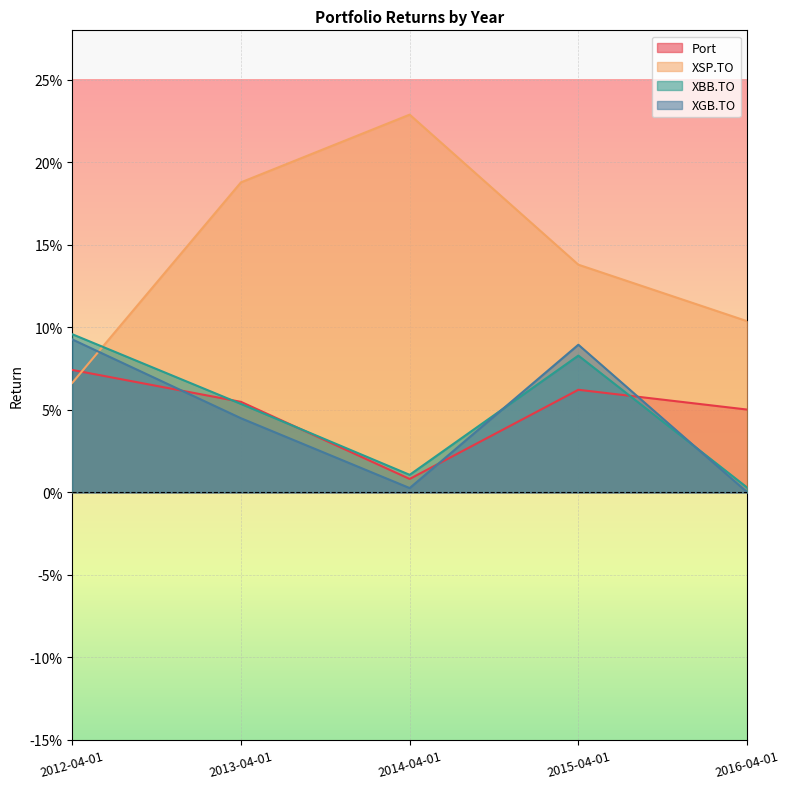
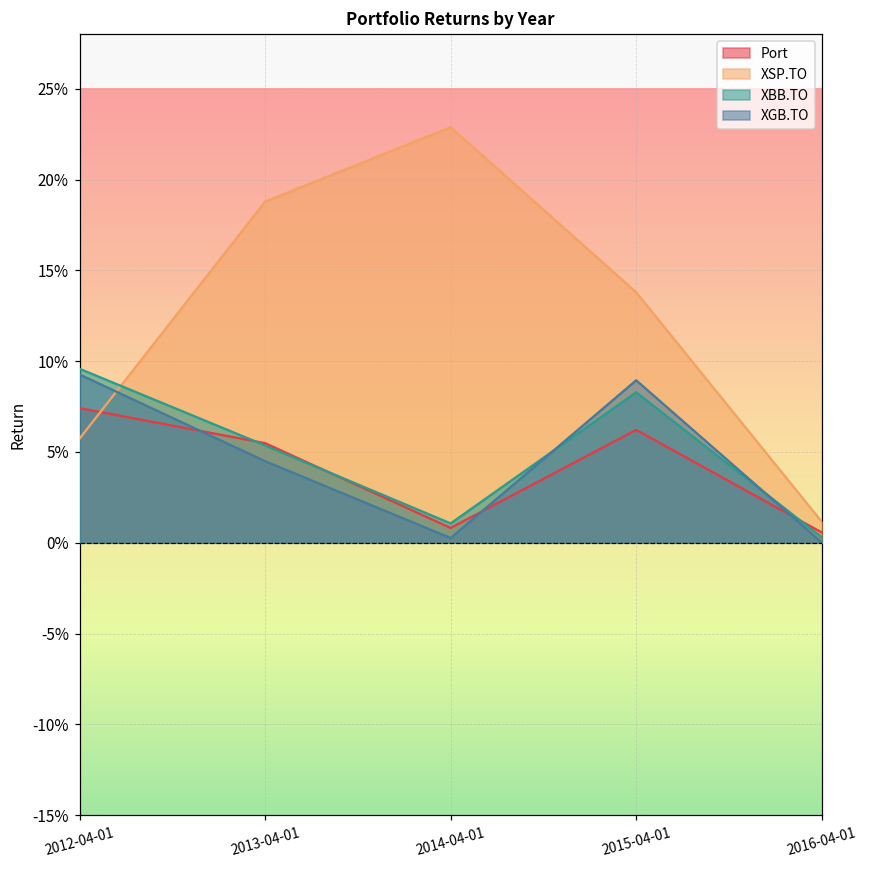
  {
    "Port": {
      "2012-04-01": "7.4%",
      "2014-04-01": "0.8%",
      "2015-04-01": "6.2%",
-     "2016-04-01": "5.0%"
+     "2016-04-01": "0.6%"
    },
    "XSP.TO": {
-     "2012-04-01": "6.6%",
+     "2012-04-01": "5.7%",
      "2013-04-01": "18.8%",
      "2014-04-01": "22.9%",
      "2015-04-01": "13.8%",
-     "2016-04-01": "10.4%"
+     "2016-04-01": "1.2%"
    }
  }
